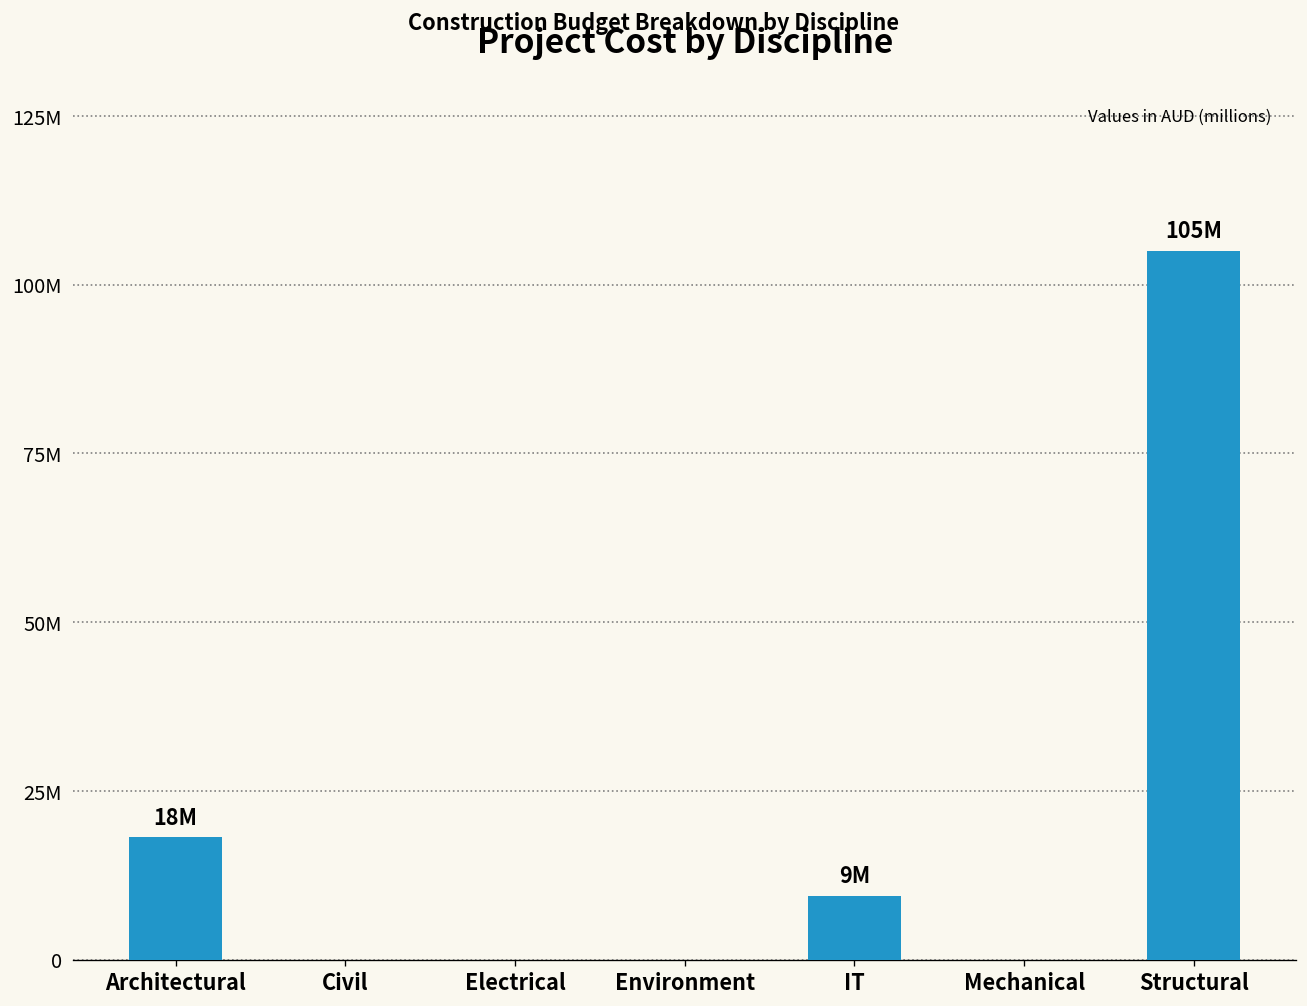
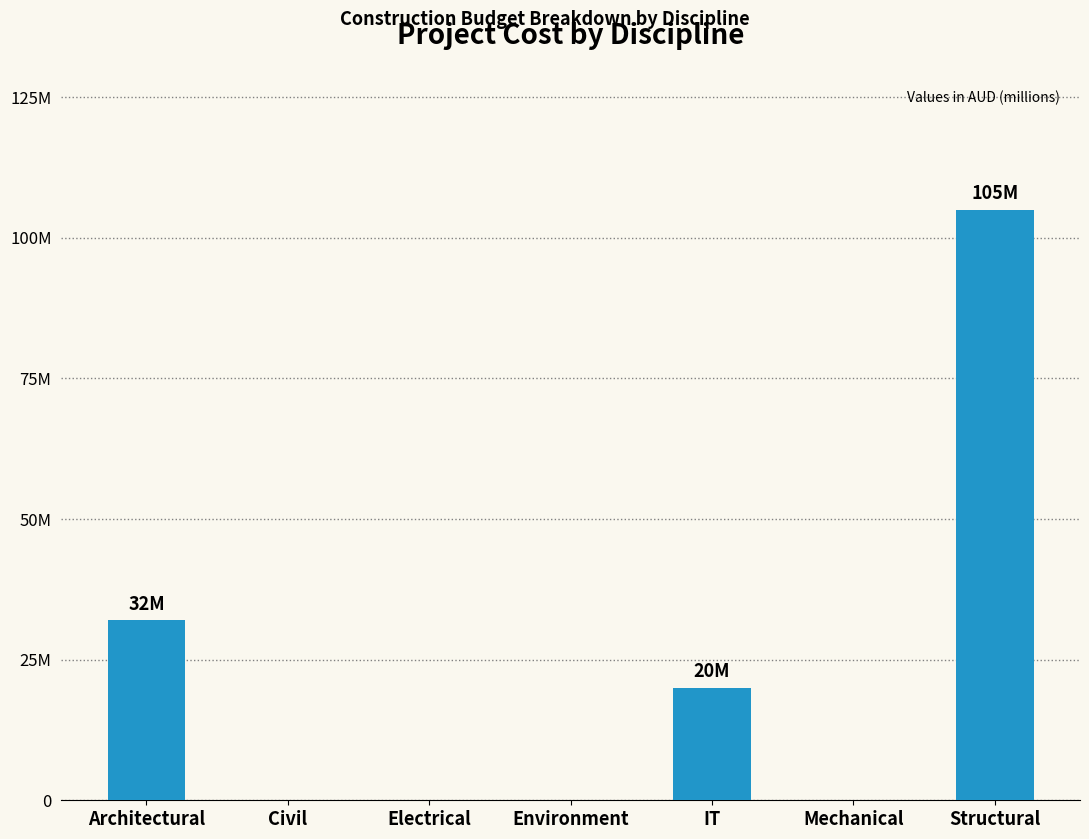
  {
-   "Architectural": "18M",
-   "IT": "9M",
+   "Architectural": "32M",
+   "IT": "20M",
    "Structural": "105M"
  }
